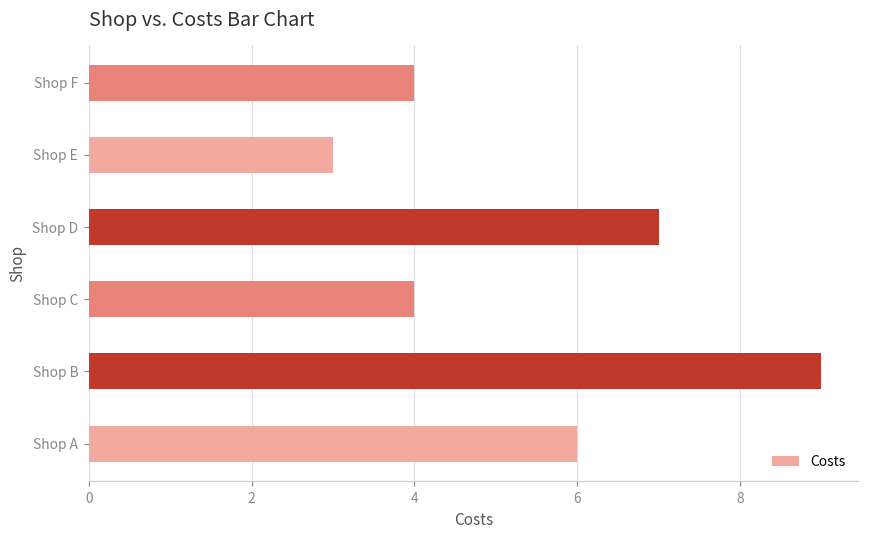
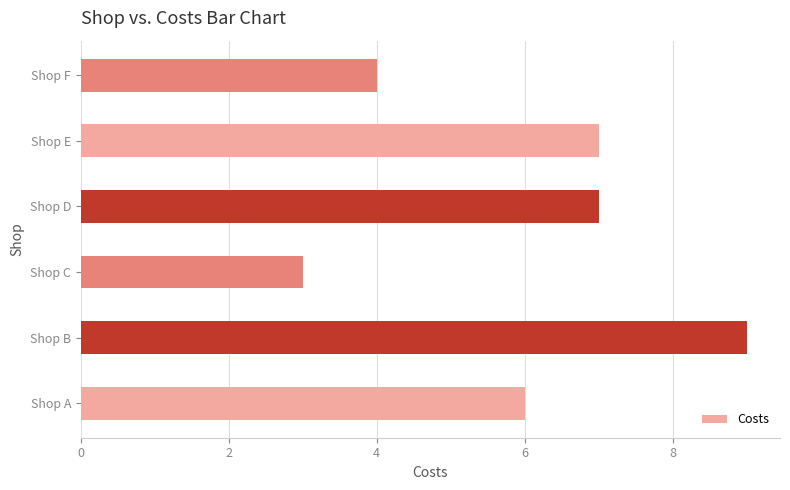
  {
    "Shop F": 4,
-   "Shop E": 3,
+   "Shop E": 7,
    "Shop D": 7,
-   "Shop C": 4,
+   "Shop C": 3,
    "Shop B": 9,
    "Shop A": 6
  }
